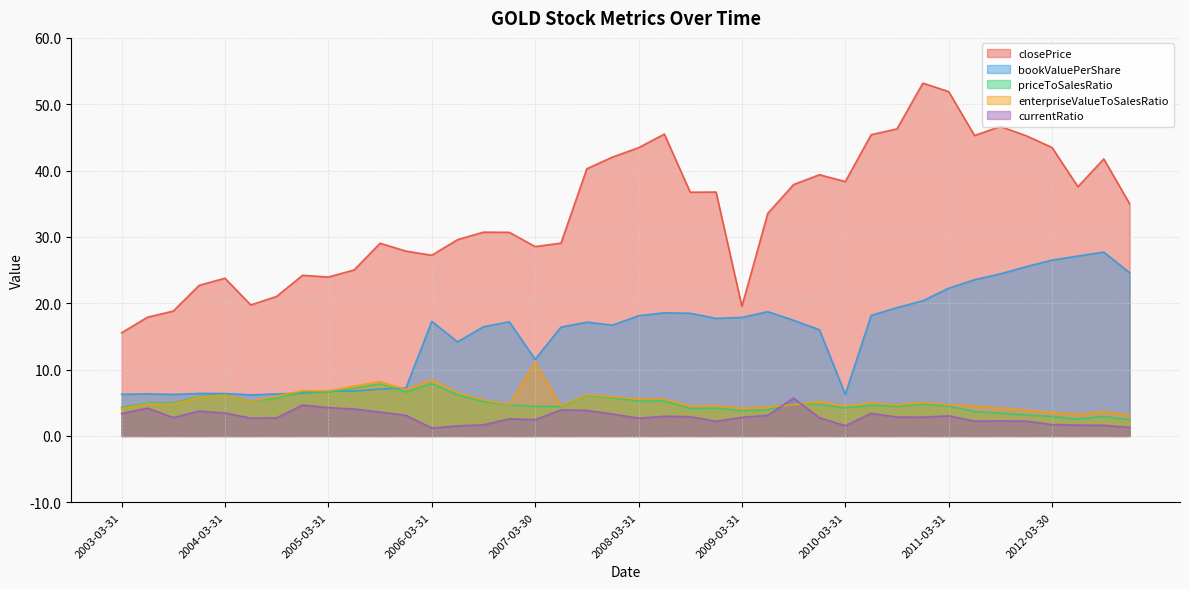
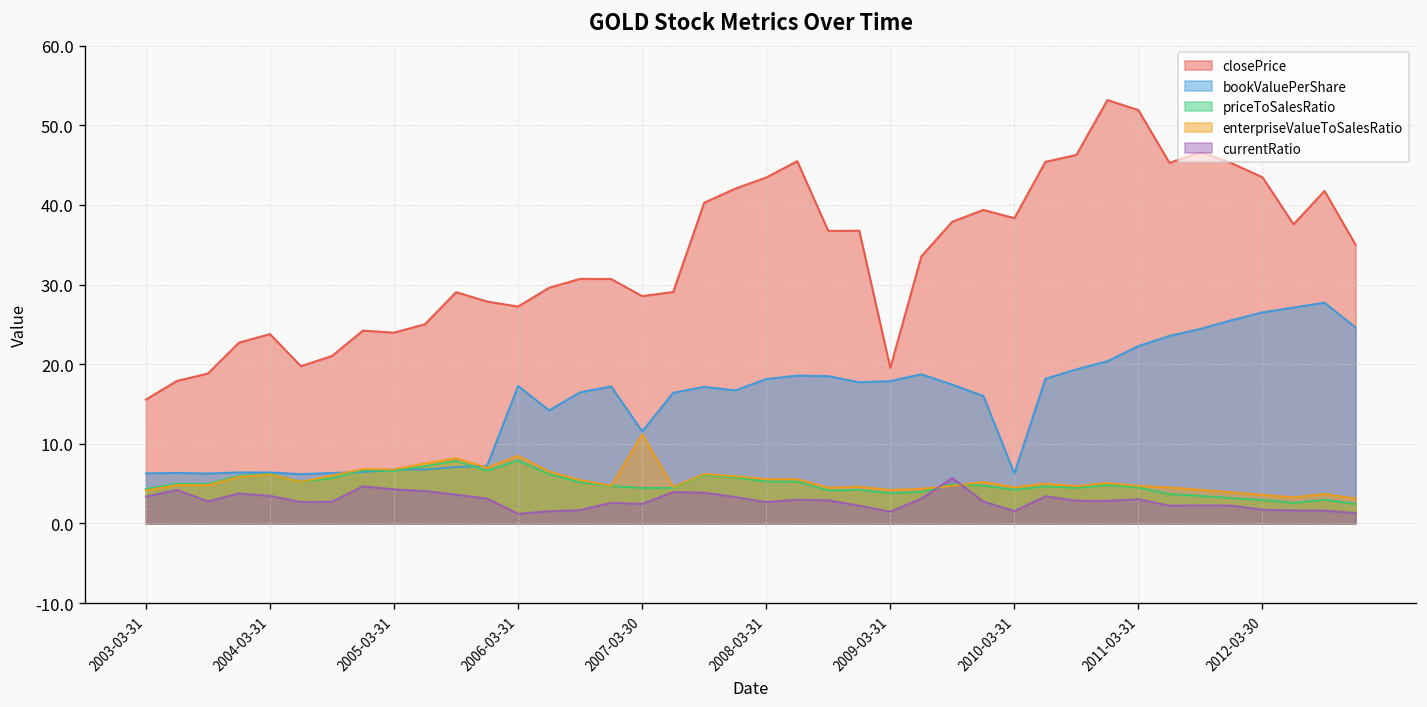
  {
    "closePrice": {
      "2003-03-31": 16,
      "2004-03-31": 24,
      "2005-03-31": 24,
      "2006-03-31": 27,
      "2007-03-30": 29,
      "2008-03-31": 43,
      "2009-03-31": 20,
      "2010-03-31": 38,
      "2011-03-31": 52,
      "2012-03-30": 43
    },
    "bookValuePerShare": {
      "2003-03-31": 6,
      "2006-03-31": 17,
      "2007-03-30": 12,
      "2008-03-31": 18,
      "2009-03-31": 18,
      "2010-03-31": 6,
      "2011-03-31": 22,
      "2012-03-30": 27
    },
    "priceToSalesRatio": {
      "2006-03-31": 8,
      "2007-03-30": 4,
      "2009-03-31": 4,
      "2012-03-30": 3
    },
    "enterpriseValueToSalesRatio": {
      "2006-03-31": 8,
      "2007-03-30": 11,
      "2009-03-31": 4,
      "2012-03-30": 4
    },
    "currentRatio": {
      "2003-03-31": 3,
      "2004-03-31": 3,
      "2005-03-31": 4,
      "2006-03-31": 1,
      "2007-03-30": 2,
      "2008-03-31": 3,
-     "2009-03-31": 3,
+     "2009-03-31": 1,
      "2010-03-31": 2,
      "2011-03-31": 3,
      "2012-03-30": 2
    }
  }
